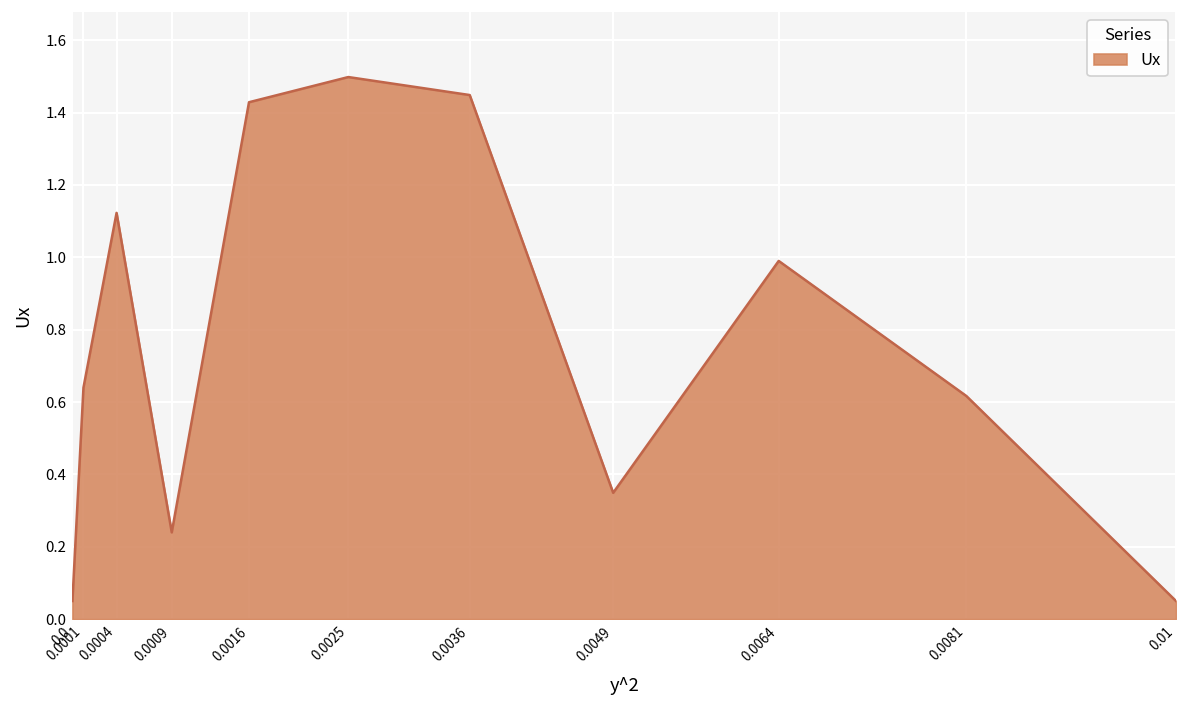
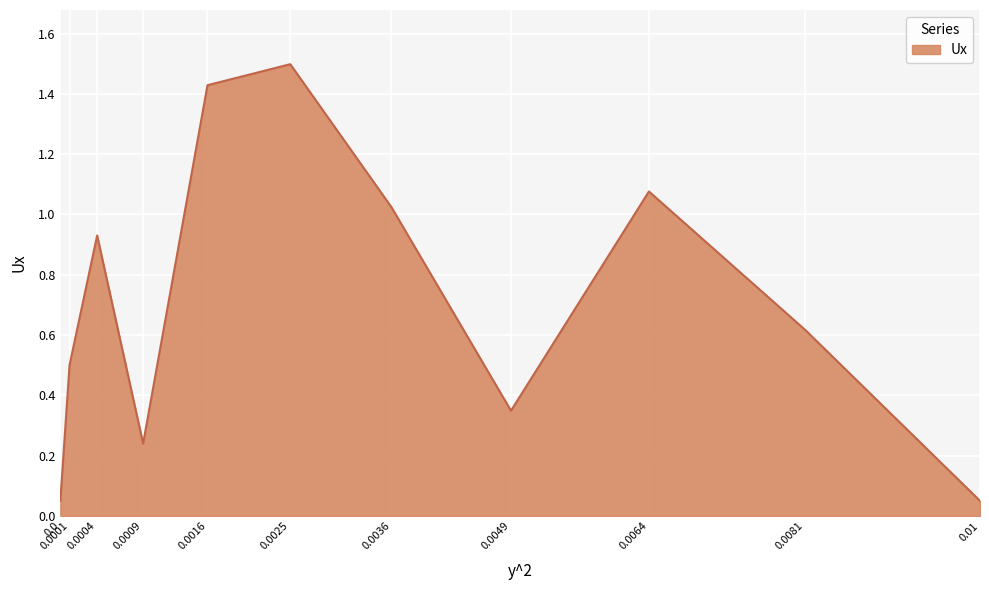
  {
    "0.0": 0.05,
-   "0.0001": 0.64,
-   "0.0004": 1.12,
+   "0.0001": 0.50,
+   "0.0004": 0.93,
    "0.0009": 0.24,
    "0.0016": 1.43,
    "0.0025": 1.50,
-   "0.0036": 1.45,
+   "0.0036": 1.02,
    "0.0049": 0.35,
-   "0.0064": 0.99,
+   "0.0064": 1.08,
    "0.0081": 0.62,
    "0.01": 0.05
  }
